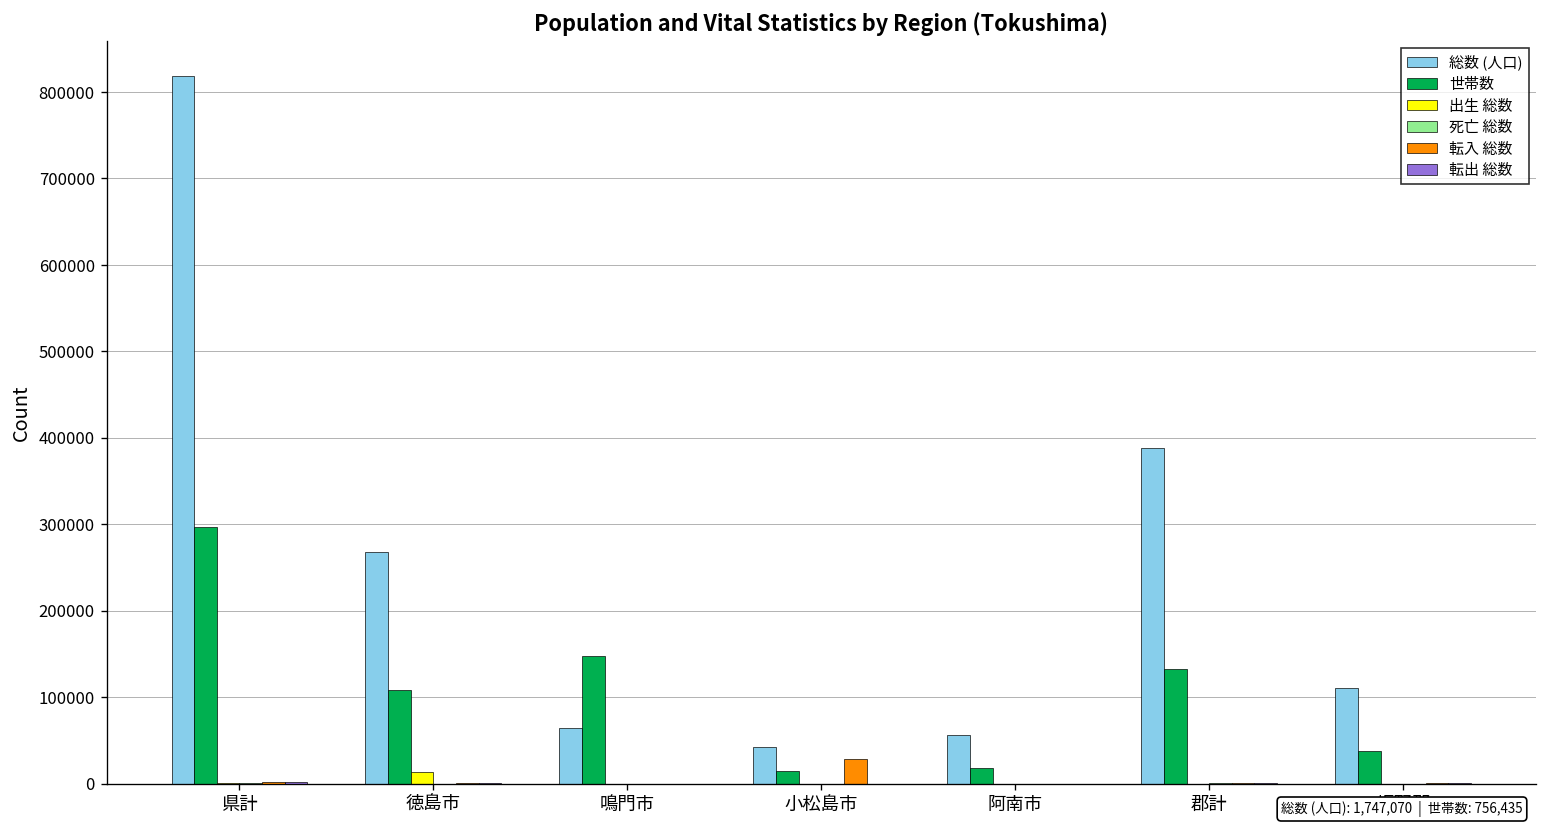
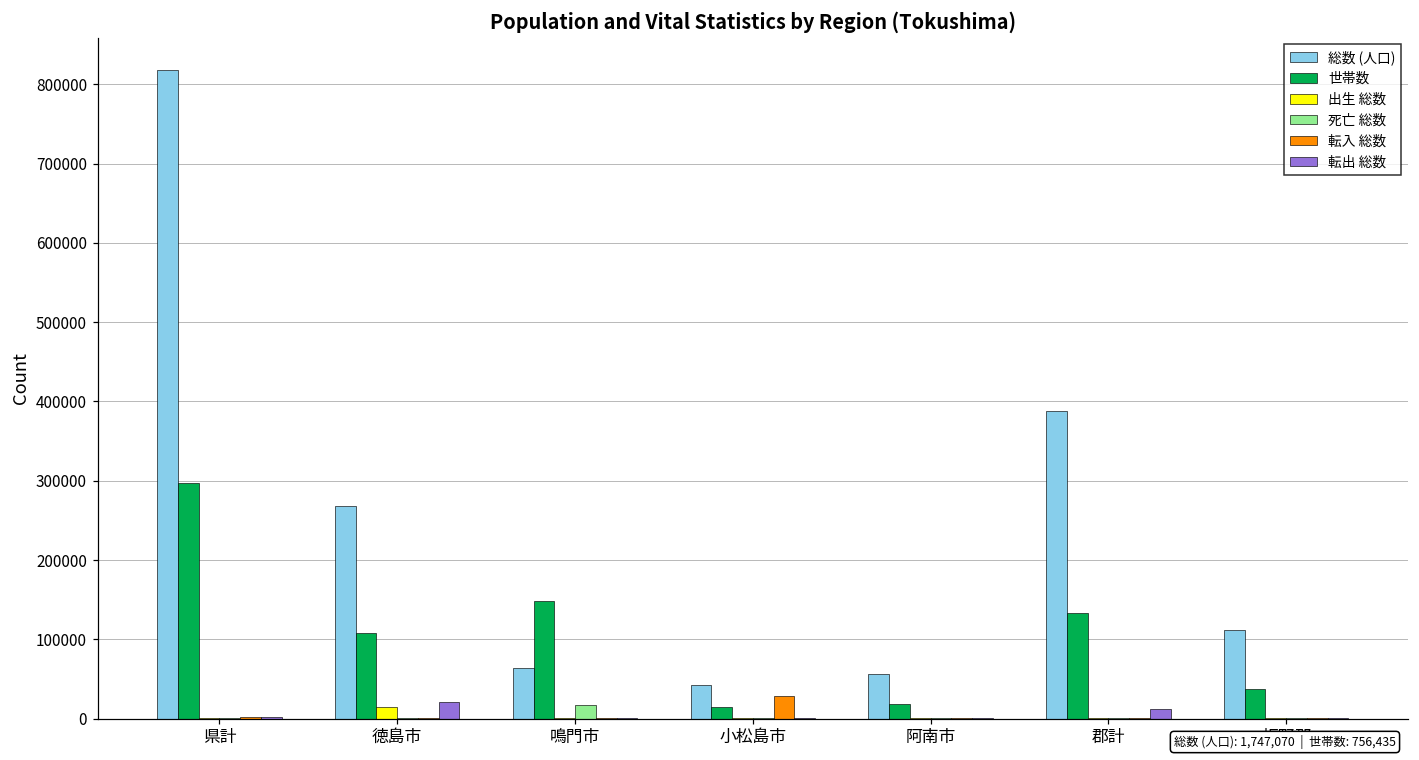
  {
    "総数 (人口)": {
      "県計": 820000,
      "徳島市": 270000,
      "鳴門市": 60000,
      "小松島市": 40000,
      "阿南市": 60000,
      "郡計": 390000,
      "板野郡": 110000
    },
    "世帯数": {
      "県計": 300000,
      "徳島市": 110000,
      "鳴門市": 150000,
      "小松島市": 10000,
      "阿南市": 20000,
      "郡計": 130000,
      "板野郡": 40000
    },
    "出生 総数": {
      "徳島市": 10000
    },
    "死亡 総数": {
-     "鳴門市": 0
+     "鳴門市": 20000
    },
    "転入 総数": {
      "小松島市": 30000
    },
    "転出 総数": {
-     "徳島市": 0,
-     "郡計": 0
+     "徳島市": 20000,
+     "郡計": 10000
    }
  }
